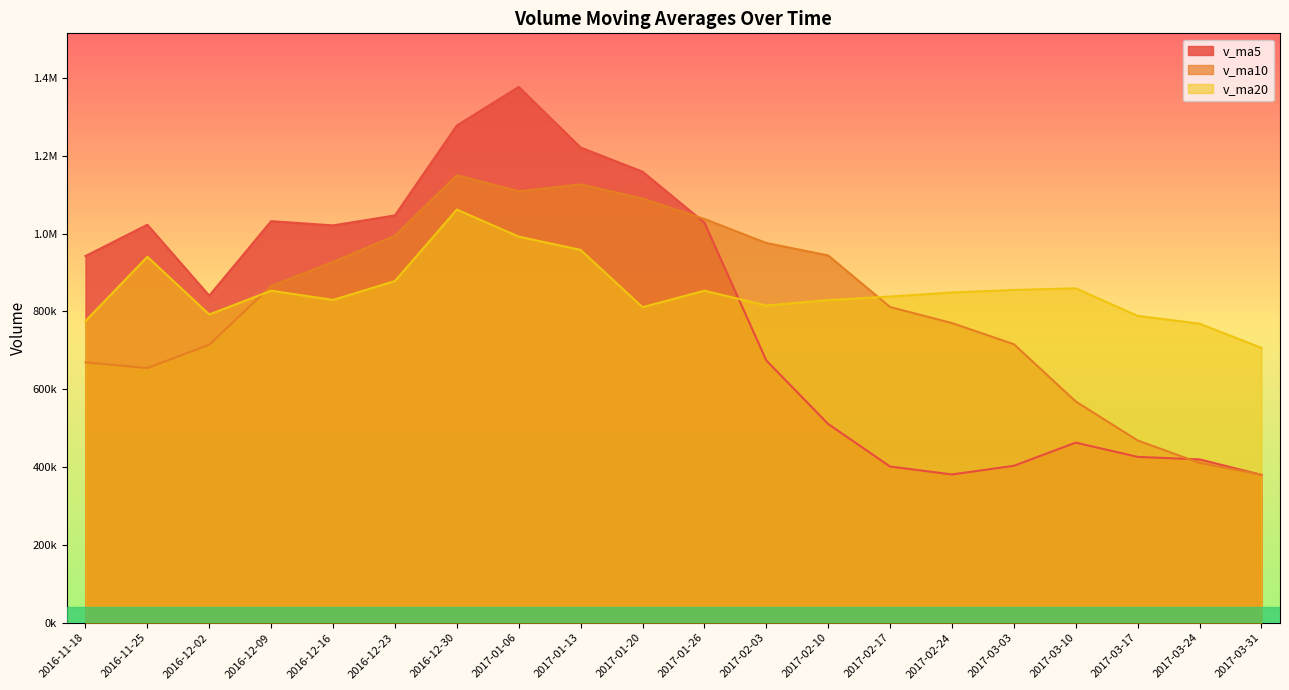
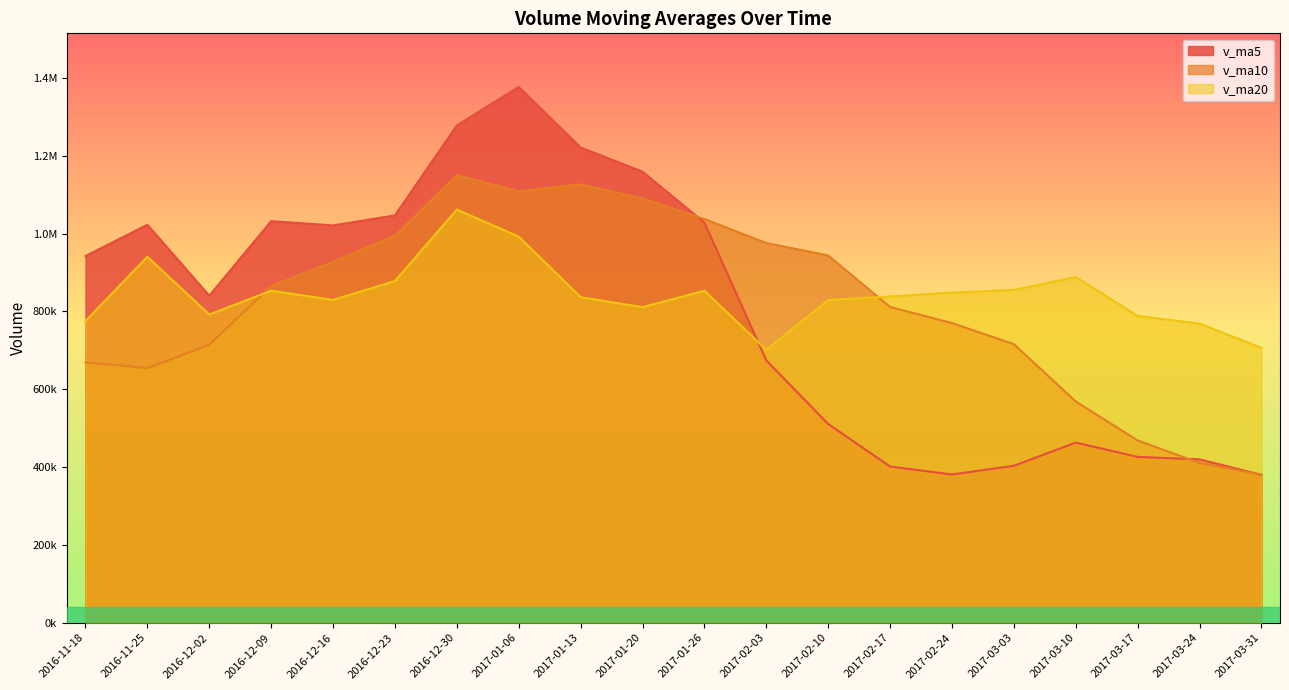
  {
    "v_ma20": {
      "2016-11-18": 780000,
      "2016-11-25": 940000,
      "2016-12-02": 790000,
      "2016-12-09": 850000,
      "2016-12-16": 830000,
      "2016-12-23": 880000,
      "2016-12-30": 1060000,
      "2017-01-06": 990000,
-     "2017-01-13": 960000,
+     "2017-01-13": 840000,
      "2017-01-20": 810000,
      "2017-01-26": 850000,
-     "2017-02-03": 820000,
+     "2017-02-03": 700000,
      "2017-02-10": 830000,
      "2017-02-17": 840000,
      "2017-02-24": 850000,
      "2017-03-03": 860000,
-     "2017-03-10": 860000,
+     "2017-03-10": 890000,
      "2017-03-17": 790000,
      "2017-03-24": 770000,
      "2017-03-31": 710000
    }
  }
